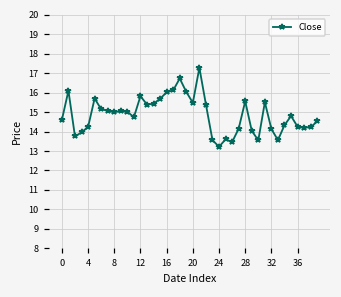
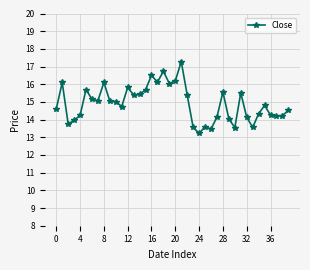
  {
    "0": 14.6,
    "4": 14.2,
-   "8": 15.0,
+   "8": 16.1,
    "12": 15.8,
-   "16": 16.0,
-   "20": 15.5,
+   "16": 16.5,
+   "20": 16.2,
    "24": 13.2,
    "28": 15.6,
    "32": 14.1,
    "36": 14.3
  }
